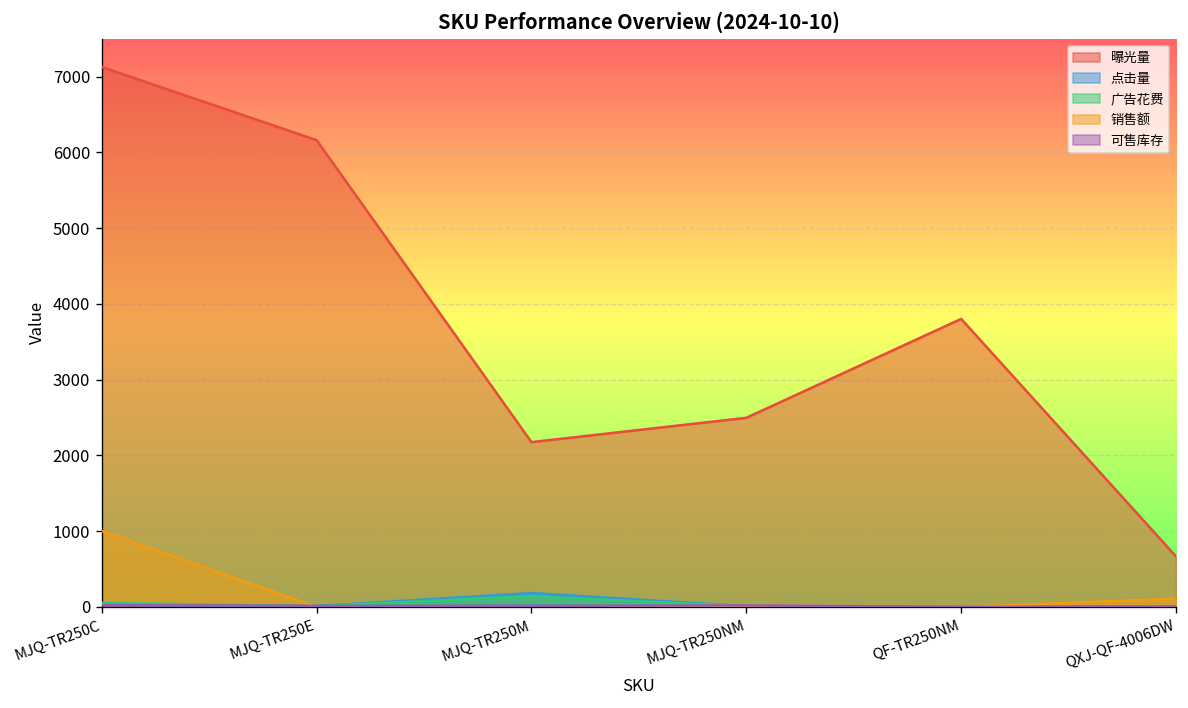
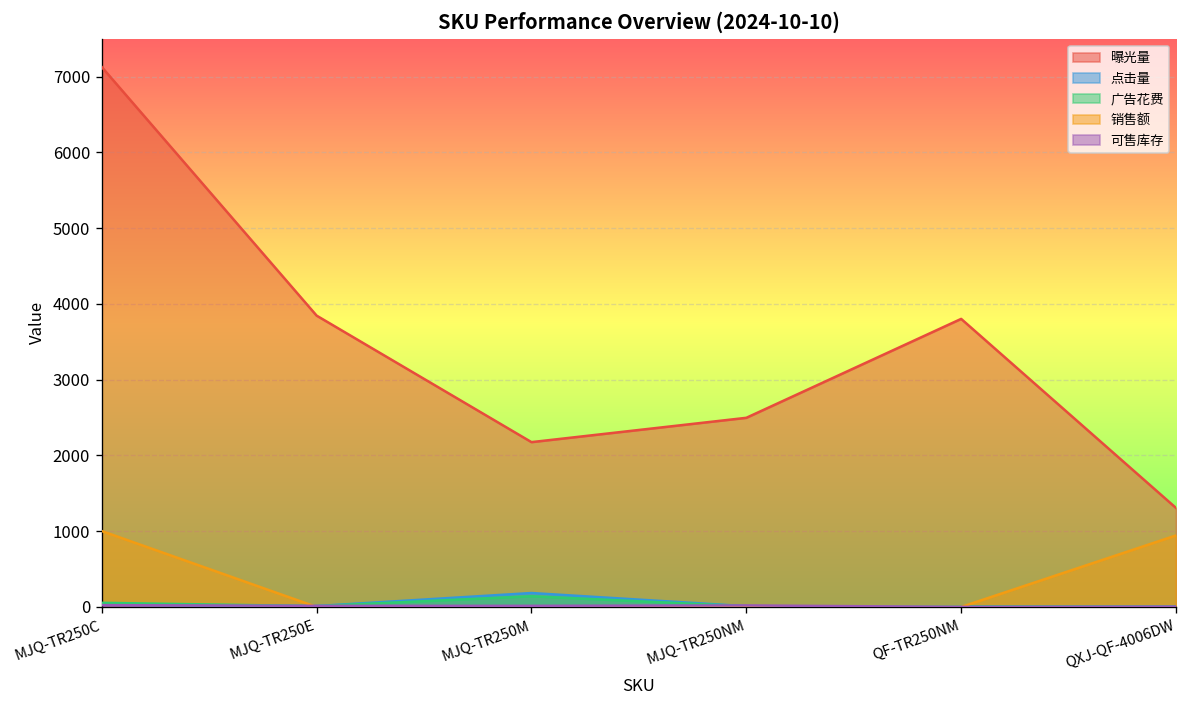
  {
    "曝光量": {
      "MJQ-TR250C": 7100,
-     "MJQ-TR250E": 6200,
+     "MJQ-TR250E": 3800,
      "MJQ-TR250M": 2200,
      "MJQ-TR250NM": 2500,
      "QF-TR250NM": 3800,
-     "QXJ-QF-4006DW": 700
+     "QXJ-QF-4006DW": 1300
    },
    "点击量": {
      "MJQ-TR250M": 200
    },
    "广告花费": {
      "MJQ-TR250M": 100
    },
    "销售额": {
      "MJQ-TR250C": 1000,
-     "QXJ-QF-4006DW": 100
+     "QXJ-QF-4006DW": 900
    }
  }
